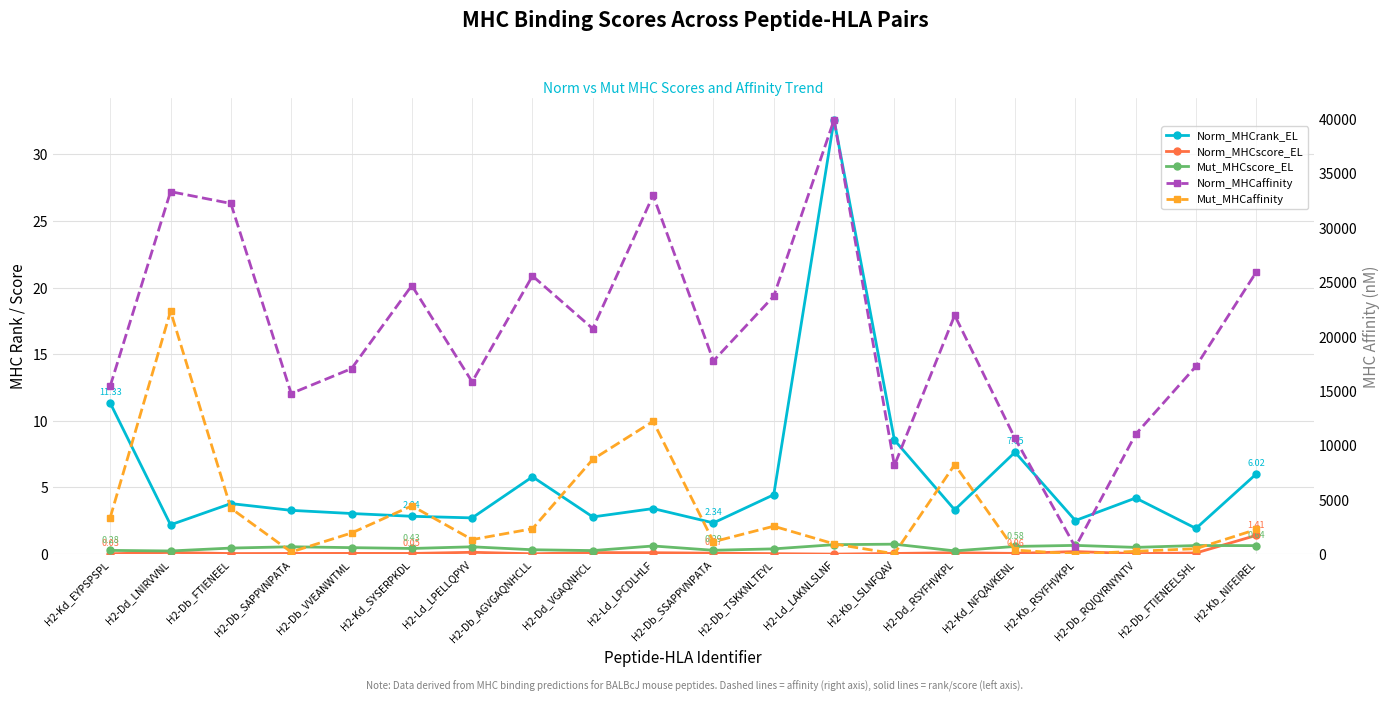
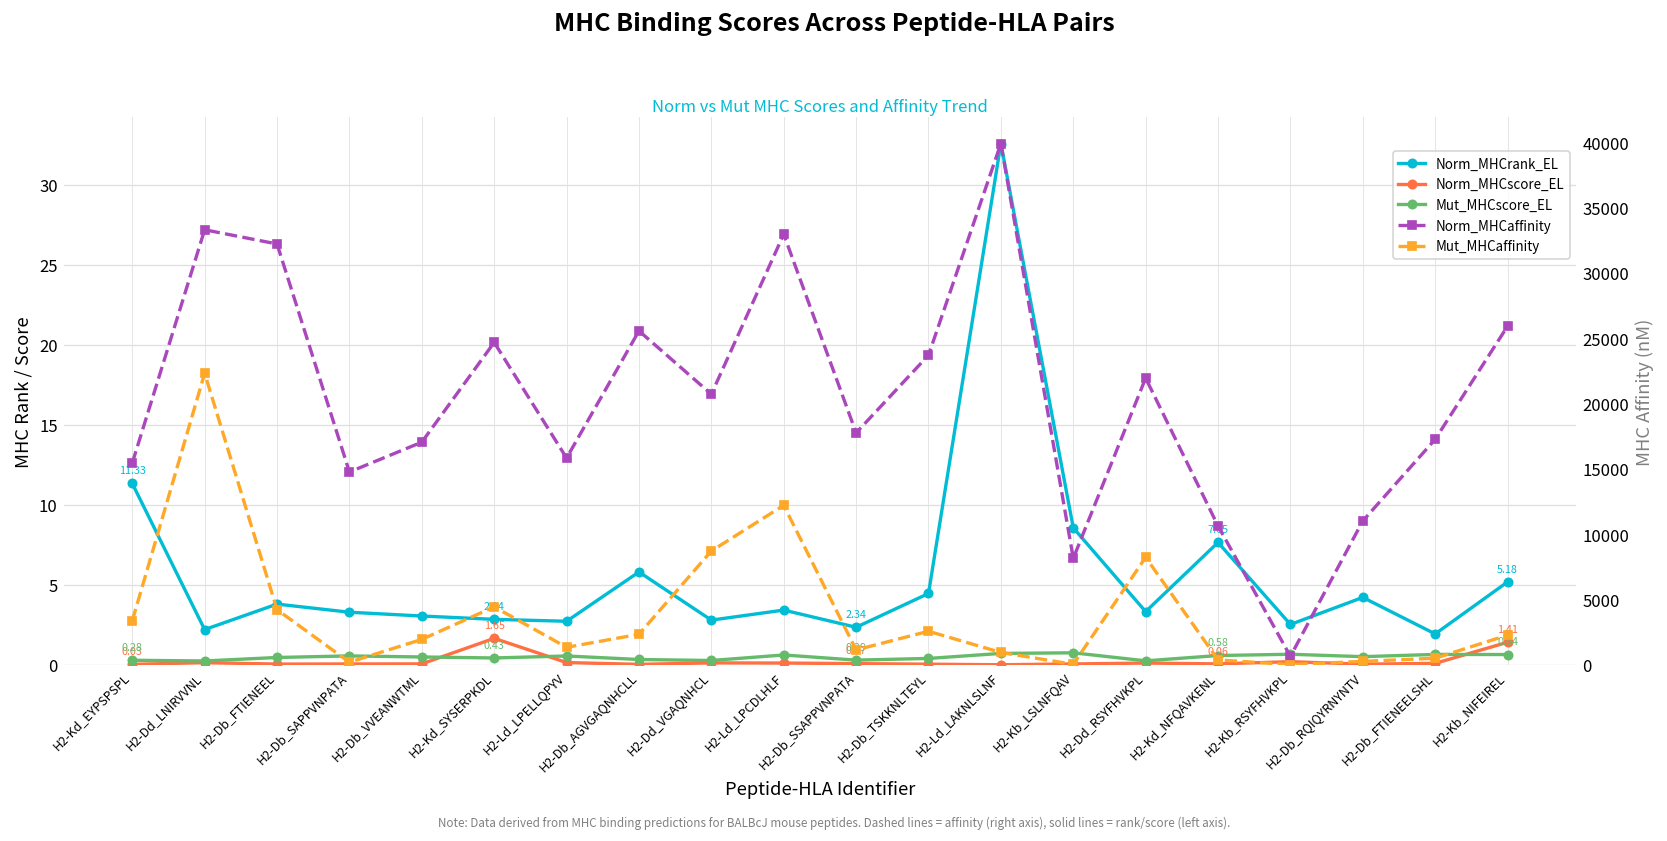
  {
    "Norm_MHCrank_EL": {
      "H2-Db_SSAPPVNPATA": 2.34,
-     "H2-Kb_NIFEIREL": 6.02
+     "H2-Kb_NIFEIREL": 5.18
    },
    "Norm_MHCscore_EL": {
-     "H2-Kd_SYSERPKDL": 0.05
+     "H2-Kd_SYSERPKDL": 1.65
    }
  }
